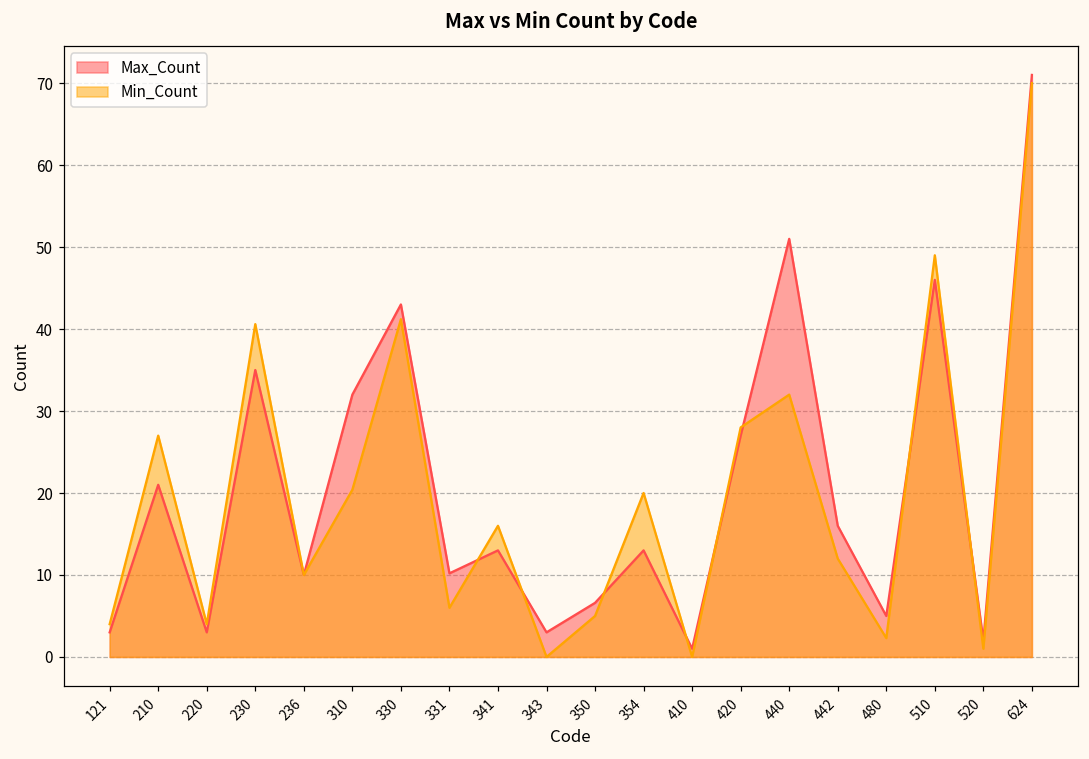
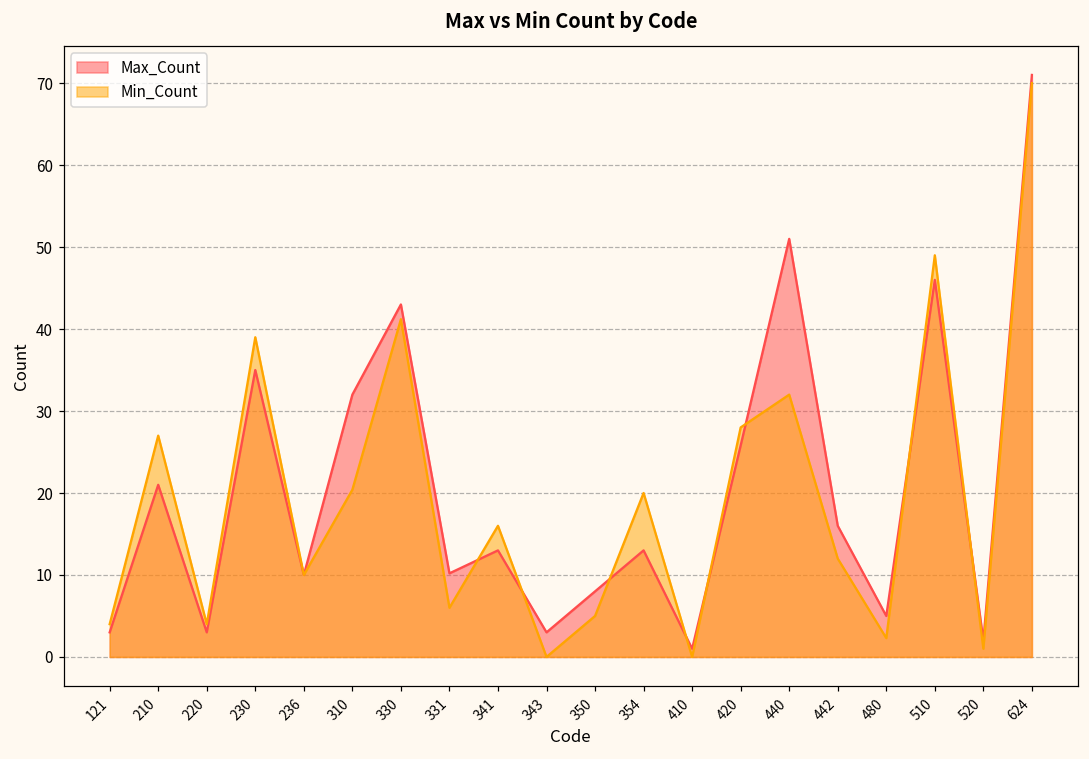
  {
    "Max_Count": {
      "121": 3,
      "210": 21,
      "220": 3,
      "230": 35,
      "310": 32,
      "330": 43,
      "331": 10,
      "341": 13,
      "343": 3,
-     "350": 7,
+     "350": 8,
      "354": 13,
      "410": 1,
-     "420": 27,
+     "420": 26,
      "440": 51,
      "442": 16,
      "480": 5,
      "510": 46,
      "520": 2,
      "624": 71
    },
    "Min_Count": {
      "121": 4,
      "210": 27,
      "220": 4,
-     "230": 41,
+     "230": 39,
      "310": 20,
      "330": 41,
      "331": 6,
      "341": 16,
      "343": 0,
      "350": 5,
      "354": 20,
      "410": 0,
      "420": 28,
      "440": 32,
      "442": 12,
      "480": 2,
      "510": 49,
      "520": 1,
      "624": 70
    }
  }
